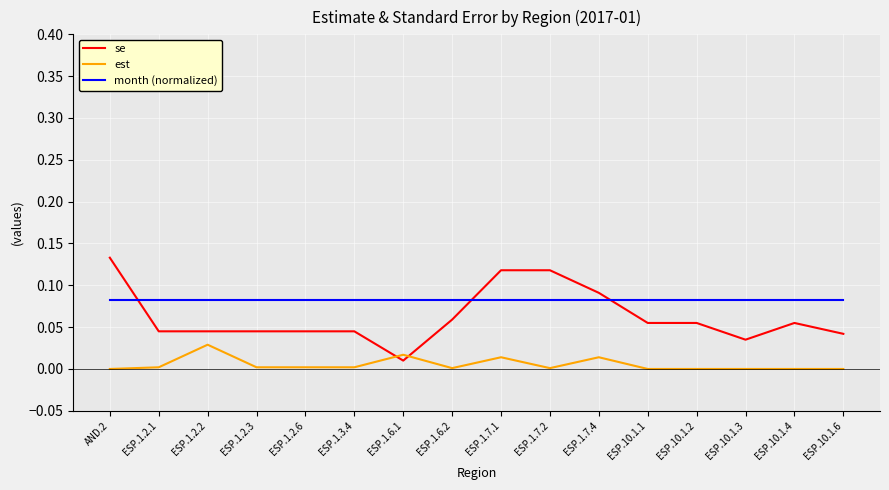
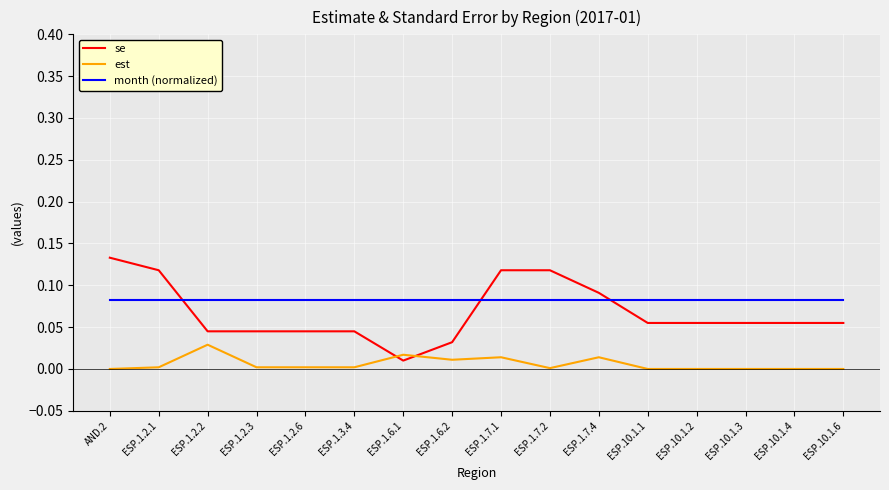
  {
    "se": {
      "AND.2": 0.13,
-     "ESP.1.2.1": 0.05,
+     "ESP.1.2.1": 0.12,
      "ESP.1.2.2": 0.05,
      "ESP.1.2.3": 0.05,
      "ESP.1.2.6": 0.05,
      "ESP.1.3.4": 0.05,
      "ESP.1.6.1": 0.01,
-     "ESP.1.6.2": 0.06,
+     "ESP.1.6.2": 0.03,
      "ESP.1.7.1": 0.12,
      "ESP.1.7.2": 0.12,
      "ESP.1.7.4": 0.09,
      "ESP.10.1.1": 0.06,
      "ESP.10.1.2": 0.06,
-     "ESP.10.1.3": 0.04,
+     "ESP.10.1.3": 0.06,
      "ESP.10.1.4": 0.06,
-     "ESP.10.1.6": 0.04
+     "ESP.10.1.6": 0.06
    },
    "est": {
      "AND.2": 0.00,
      "ESP.1.2.1": 0.00,
      "ESP.1.2.2": 0.03,
      "ESP.1.2.3": 0.00,
      "ESP.1.2.6": 0.00,
      "ESP.1.3.4": 0.00,
      "ESP.1.6.1": 0.02,
-     "ESP.1.6.2": 0.00,
+     "ESP.1.6.2": 0.01,
      "ESP.1.7.1": 0.01,
      "ESP.1.7.2": 0.00,
      "ESP.1.7.4": 0.01,
      "ESP.10.1.1": 0.00,
      "ESP.10.1.2": 0.00,
      "ESP.10.1.3": 0.00,
      "ESP.10.1.4": 0.00,
      "ESP.10.1.6": 0.00
    },
    "month (normalized)": {
      "AND.2": 0.08,
      "ESP.1.2.1": 0.08,
      "ESP.1.2.2": 0.08,
      "ESP.1.2.3": 0.08,
      "ESP.1.2.6": 0.08,
      "ESP.1.3.4": 0.08,
      "ESP.1.6.1": 0.08,
      "ESP.1.6.2": 0.08,
      "ESP.1.7.1": 0.08,
      "ESP.1.7.2": 0.08,
      "ESP.1.7.4": 0.08,
      "ESP.10.1.1": 0.08,
      "ESP.10.1.2": 0.08,
      "ESP.10.1.3": 0.08,
      "ESP.10.1.4": 0.08,
      "ESP.10.1.6": 0.08
    }
  }
